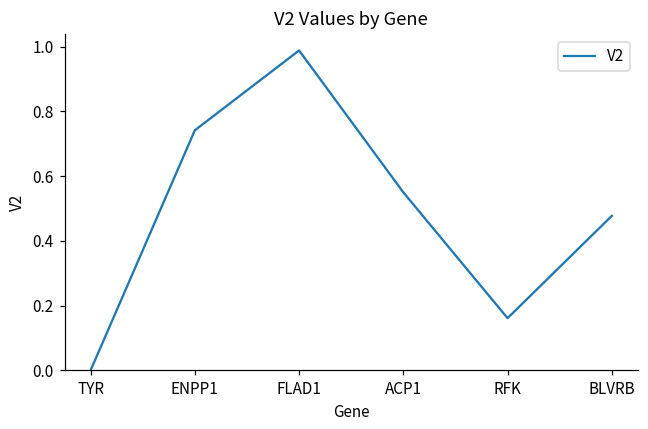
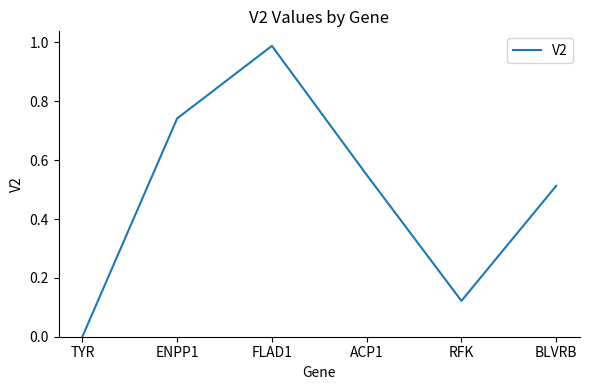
  {
    "TYR": 0.00,
    "ENPP1": 0.74,
    "FLAD1": 0.99,
    "ACP1": 0.55,
-   "RFK": 0.16,
-   "BLVRB": 0.48
+   "RFK": 0.12,
+   "BLVRB": 0.51
  }
